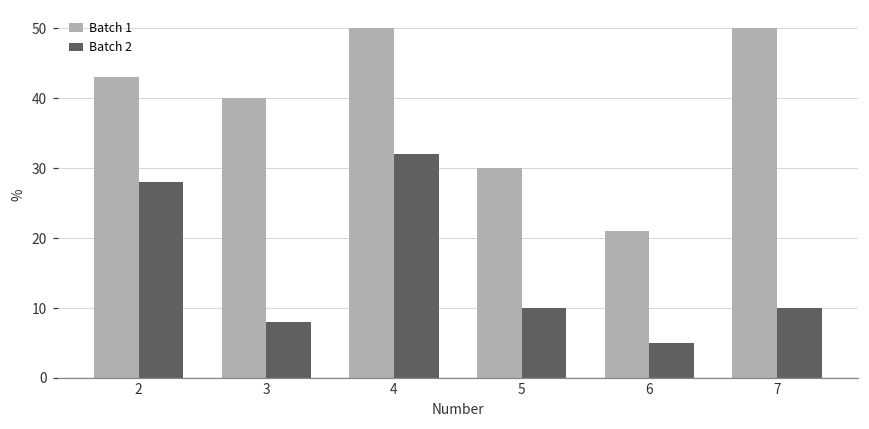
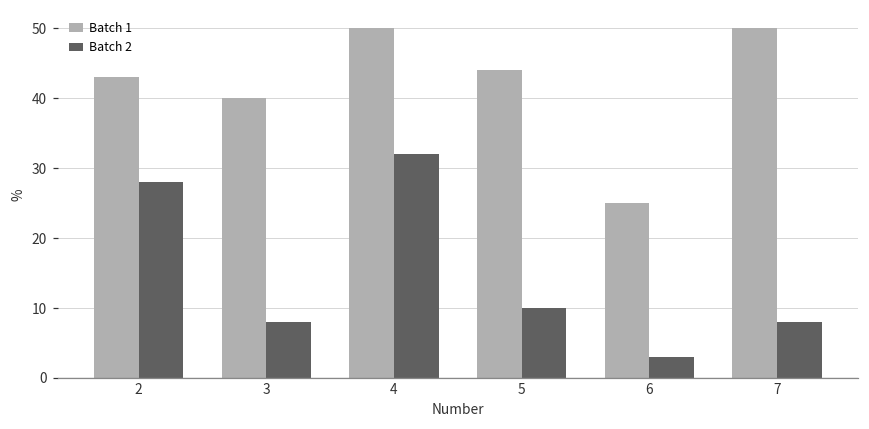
  {
    "Batch 1": {
      "2": 43,
      "3": 40,
      "4": 50,
-     "5": 30,
-     "6": 21,
+     "5": 44,
+     "6": 25,
      "7": 50
    },
    "Batch 2": {
      "2": 28,
      "3": 8,
      "4": 32,
      "5": 10,
-     "6": 5,
-     "7": 10
+     "6": 3,
+     "7": 8
    }
  }
